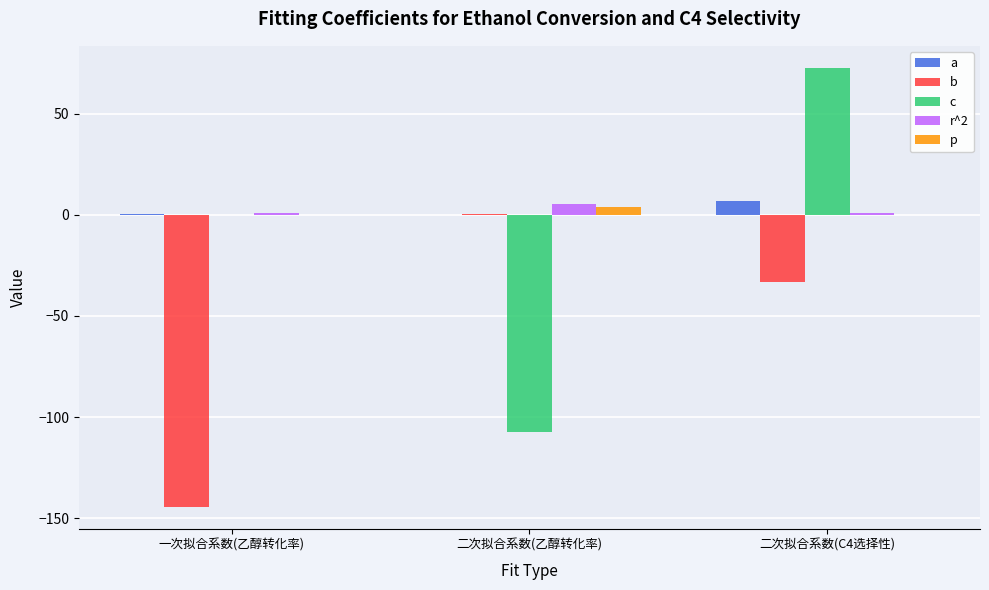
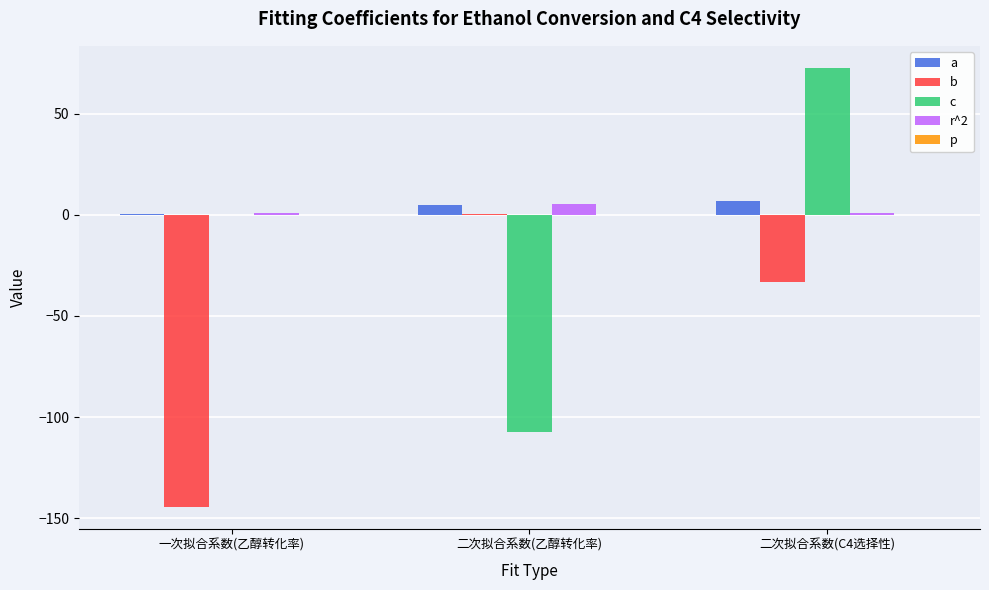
  {
    "a": {
-     "二次拟合系数(乙醇转化率)": 0,
+     "二次拟合系数(乙醇转化率)": 5,
      "二次拟合系数(C4选择性)": 7
    },
    "b": {
      "一次拟合系数(乙醇转化率)": -145,
      "二次拟合系数(C4选择性)": -33
    },
    "c": {
      "一次拟合系数(乙醇转化率)": 0,
      "二次拟合系数(乙醇转化率)": -108,
      "二次拟合系数(C4选择性)": 73
    },
    "r^2": {
      "二次拟合系数(乙醇转化率)": 6
    },
    "p": {
      "一次拟合系数(乙醇转化率)": 0,
-     "二次拟合系数(乙醇转化率)": 4
+     "二次拟合系数(乙醇转化率)": 0
    }
  }
